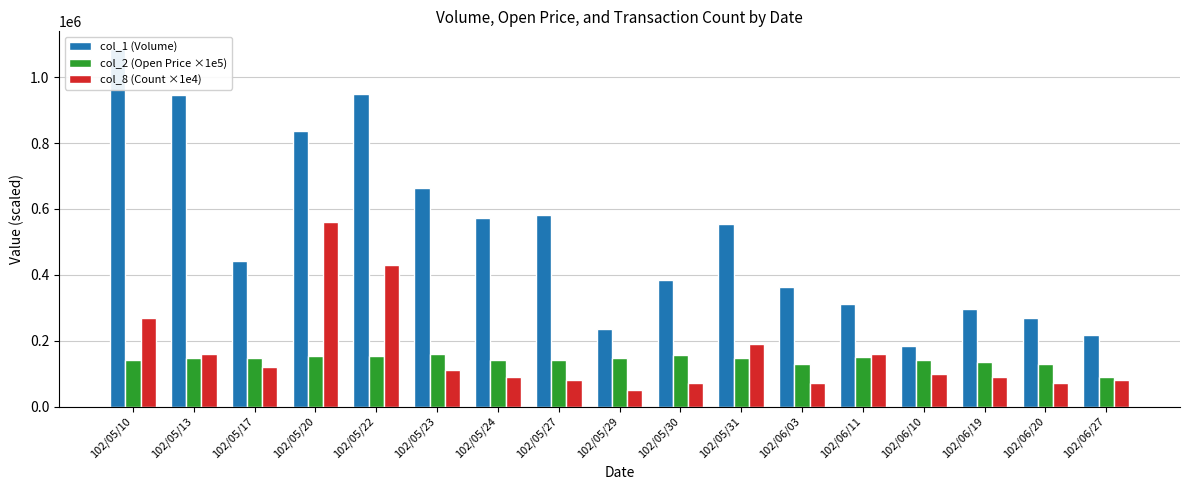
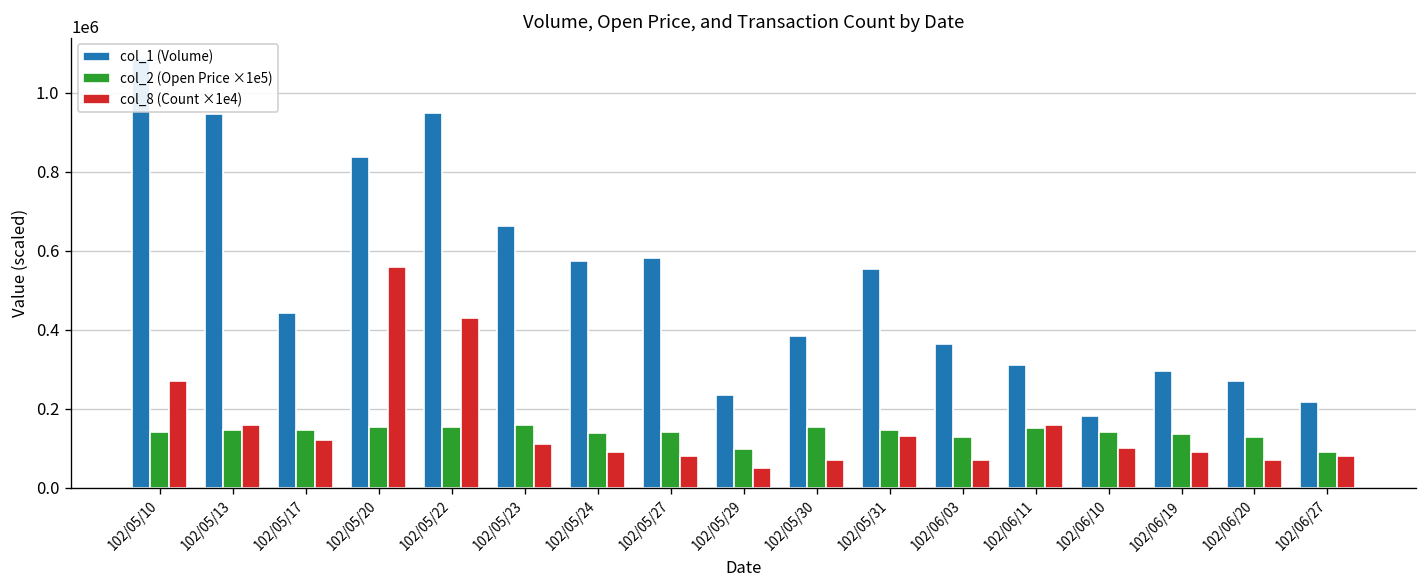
  {
    "col_1 (Volume)": {
      "102/05/13": 950000,
      "102/05/17": 440000,
      "102/05/20": 840000,
      "102/05/22": 950000,
      "102/05/23": 660000,
      "102/05/24": 570000,
      "102/05/27": 580000,
      "102/05/29": 240000,
      "102/05/30": 390000,
      "102/05/31": 550000,
      "102/06/03": 360000,
      "102/06/11": 310000,
      "102/06/10": 180000,
      "102/06/19": 300000,
      "102/06/20": 270000,
      "102/06/27": 220000
    },
    "col_2 (Open Price ×1e5)": {
      "102/05/10": 140000,
      "102/05/13": 150000,
      "102/05/17": 150000,
      "102/05/20": 150000,
      "102/05/22": 150000,
      "102/05/23": 160000,
      "102/05/24": 140000,
      "102/05/27": 140000,
-     "102/05/29": 150000,
+     "102/05/29": 100000,
      "102/05/30": 160000,
      "102/05/31": 150000,
      "102/06/03": 130000,
      "102/06/11": 150000,
      "102/06/10": 140000,
      "102/06/19": 140000,
      "102/06/20": 130000,
      "102/06/27": 90000
    },
    "col_8 (Count ×1e4)": {
      "102/05/10": 270000,
      "102/05/13": 160000,
      "102/05/17": 120000,
      "102/05/20": 560000,
      "102/05/22": 430000,
      "102/05/23": 110000,
      "102/05/24": 90000,
      "102/05/27": 80000,
      "102/05/29": 50000,
      "102/05/30": 70000,
-     "102/05/31": 190000,
+     "102/05/31": 130000,
      "102/06/03": 70000,
      "102/06/11": 160000,
      "102/06/10": 100000,
      "102/06/19": 90000,
      "102/06/20": 70000,
      "102/06/27": 80000
    }
  }
